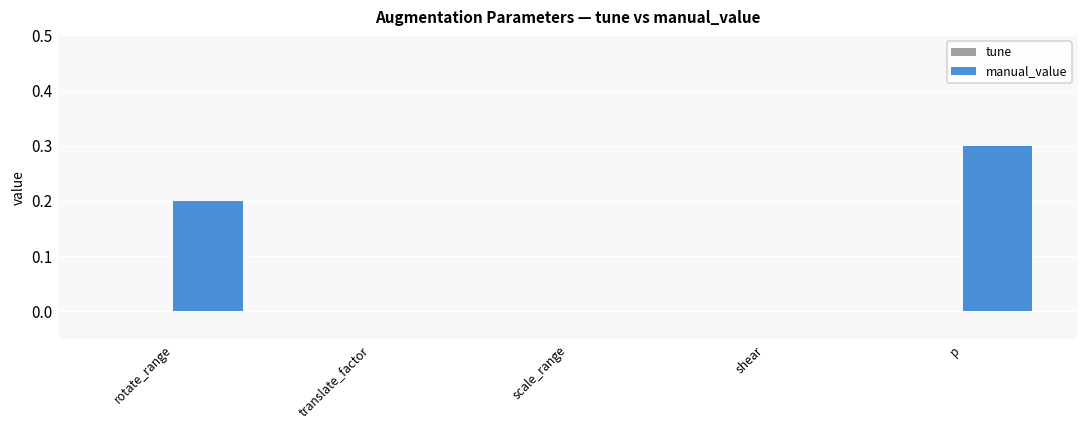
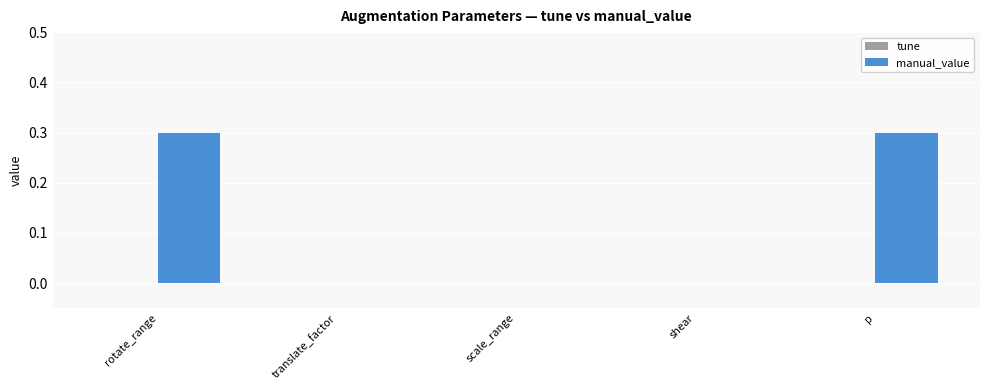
  {
    "tune": {
      "rotate_range": 0.0,
      "translate_factor": 0.0,
      "scale_range": 0.0,
      "shear": 0.0,
      "p": 0.0
    },
    "manual_value": {
-     "rotate_range": 0.2,
+     "rotate_range": 0.3,
      "translate_factor": 0.0,
      "scale_range": 0.0,
      "shear": 0.0,
      "p": 0.3
    }
  }
